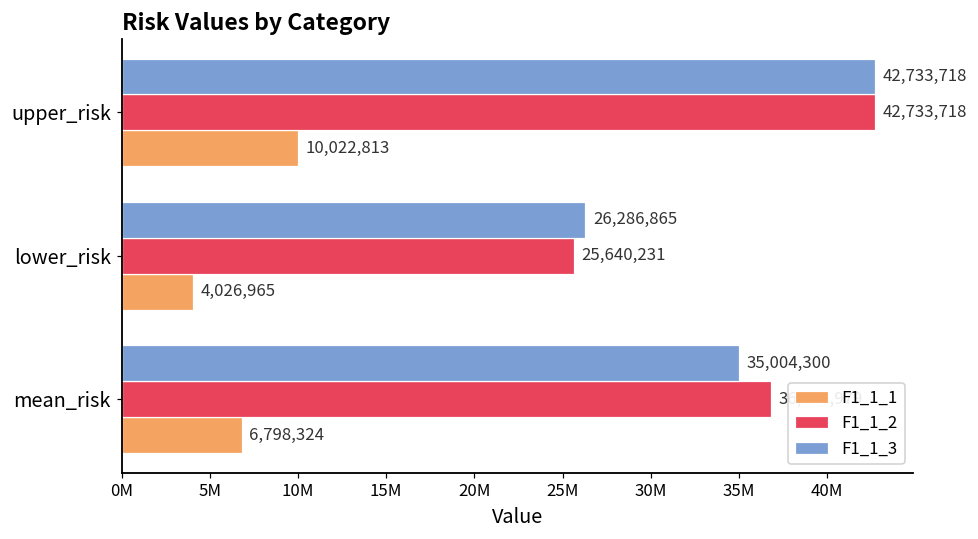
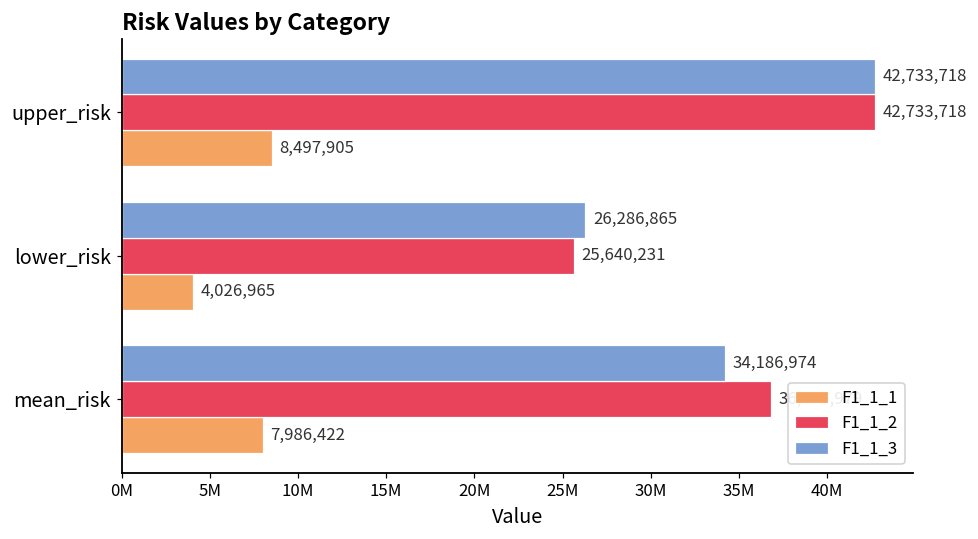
  {
    "F1_1_1": {
-     "upper_risk": "10,022,813",
+     "upper_risk": "8,497,905",
      "lower_risk": "4,026,965",
-     "mean_risk": "6,798,324"
+     "mean_risk": "7,986,422"
    },
    "F1_1_2": {
      "upper_risk": "42,733,718",
      "lower_risk": "25,640,231"
    },
    "F1_1_3": {
      "upper_risk": "42,733,718",
      "lower_risk": "26,286,865",
-     "mean_risk": "35,004,300"
+     "mean_risk": "34,186,974"
    }
  }
